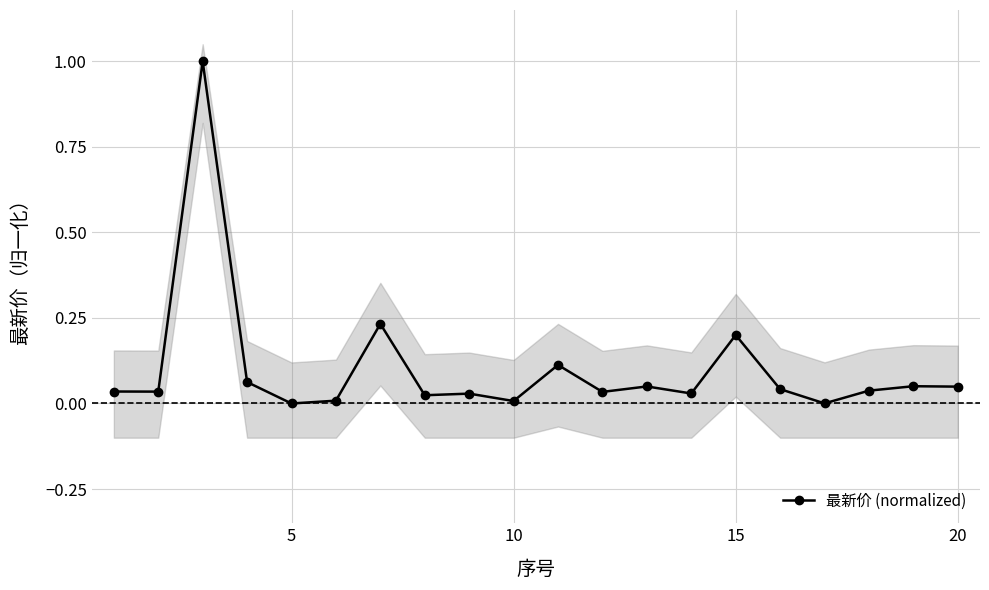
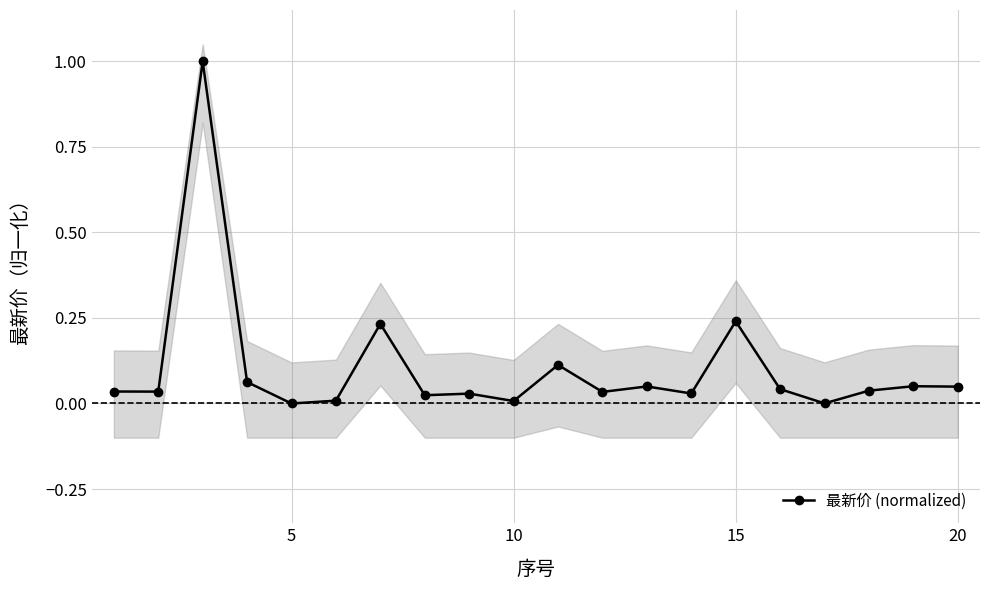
  {
    "最新价 (normalized)": {
      "5": 0.00,
      "10": 0.01,
-     "15": 0.20,
+     "15": 0.24,
      "20": 0.05
    }
  }
